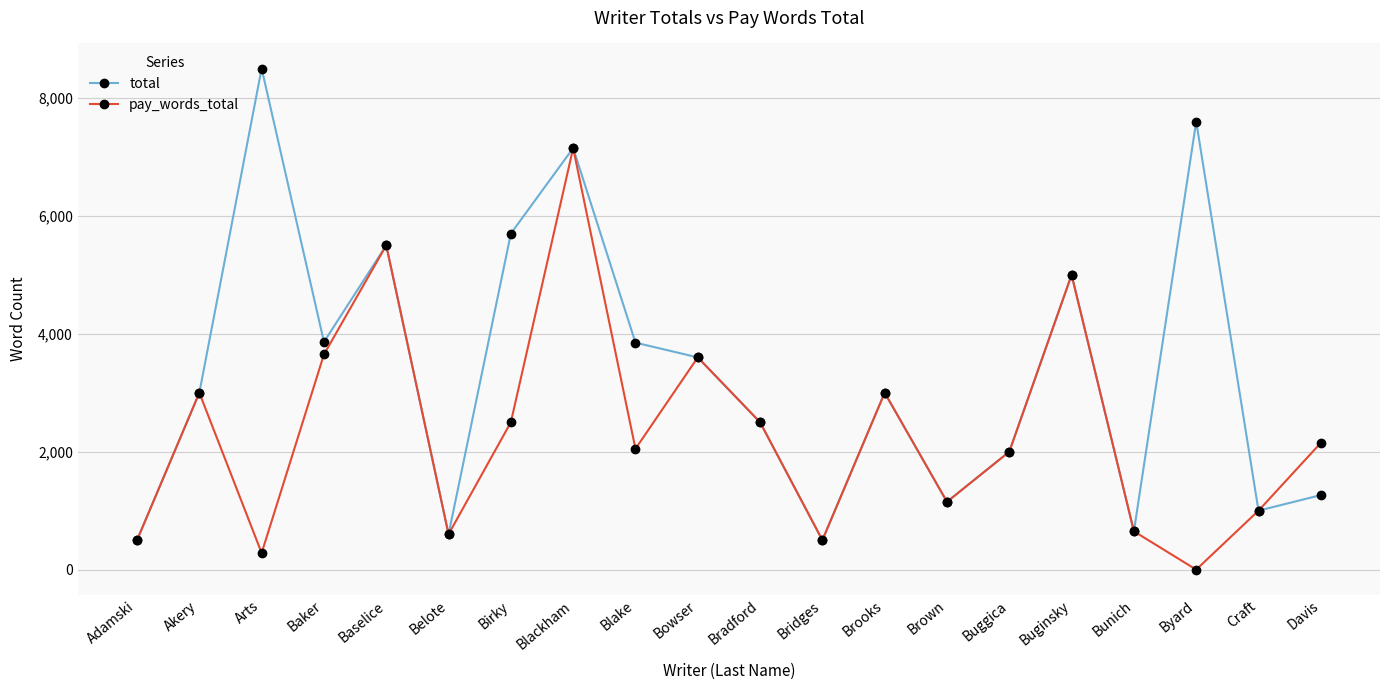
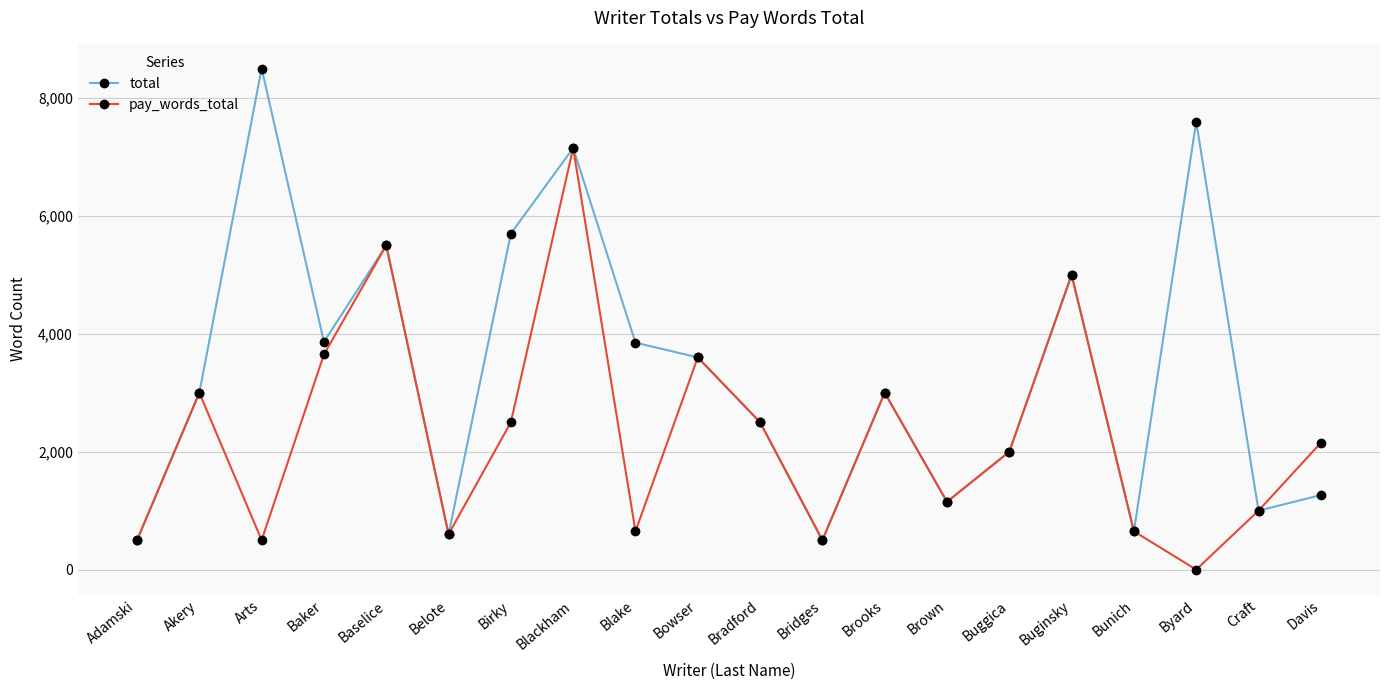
  {
    "total": {
      "Arts": "8,500",
      "Baker": "3,900",
      "Birky": "5,700",
      "Blake": "3,900",
      "Byard": "7,600",
      "Davis": "1,300"
    },
    "pay_words_total": {
-     "Arts": "300",
+     "Arts": "500",
      "Baker": "3,700",
      "Birky": "2,500",
-     "Blake": "2,000",
+     "Blake": "700",
      "Byard": "0",
      "Davis": "2,200"
    }
  }
